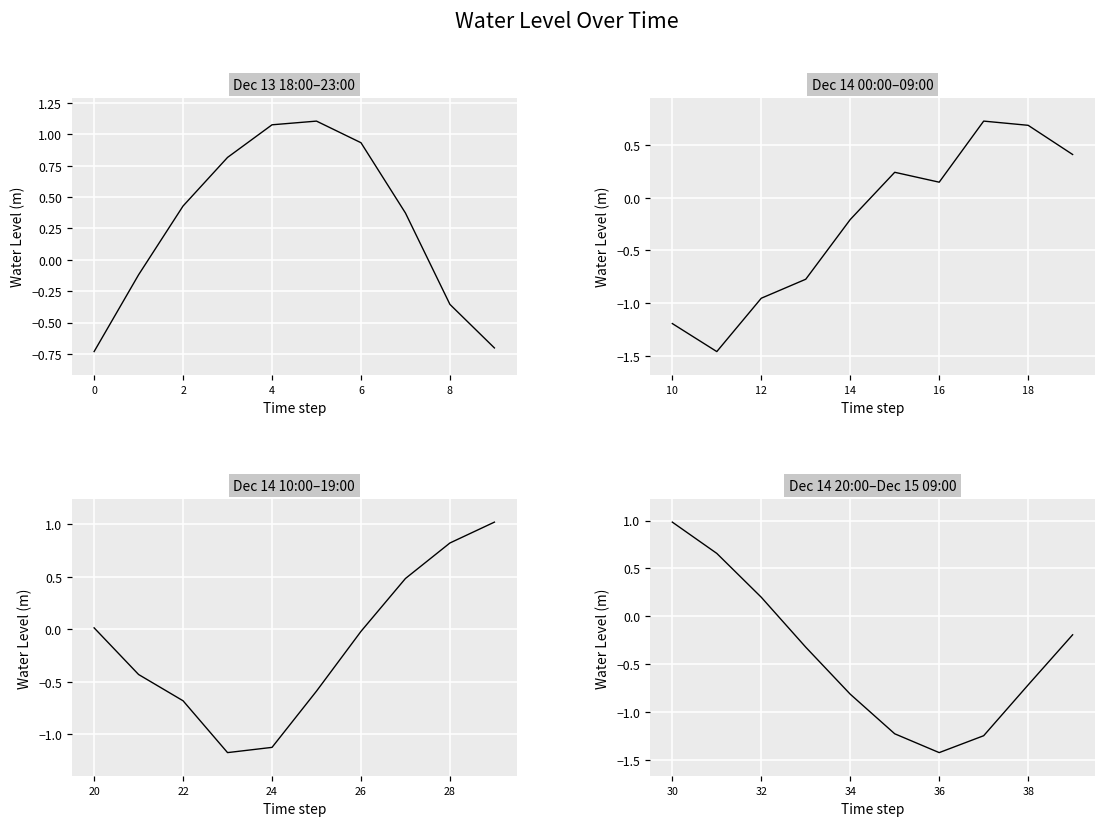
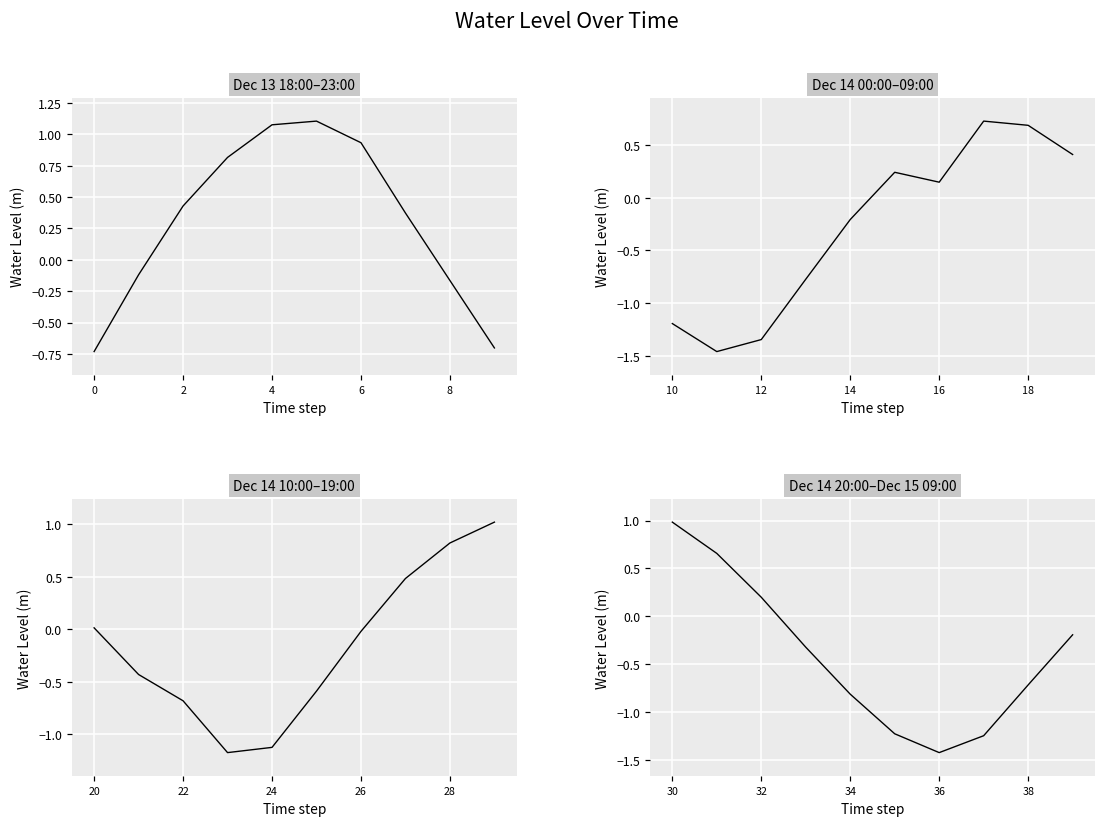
  {
    "Dec 13 18:00–23:00": {
      "0": -0.73,
      "2": 0.43,
      "4": 1.08,
      "6": 0.93,
-     "8": -0.36
+     "8": -0.17
    },
    "Dec 14 00:00–09:00": {
      "10": -1.2,
-     "12": -1.0,
+     "12": -1.3,
      "14": -0.2,
      "16": 0.1,
      "18": 0.7
    },
    "Dec 14 10:00–19:00": {
      "20": 0.0,
      "22": -0.7,
      "24": -1.1,
      "26": 0.0,
      "28": 0.8
    },
    "Dec 14 20:00–Dec 15 09:00": {
      "30": 1.0,
      "32": 0.2,
      "34": -0.8,
      "36": -1.4,
      "38": -0.7
    }
  }
